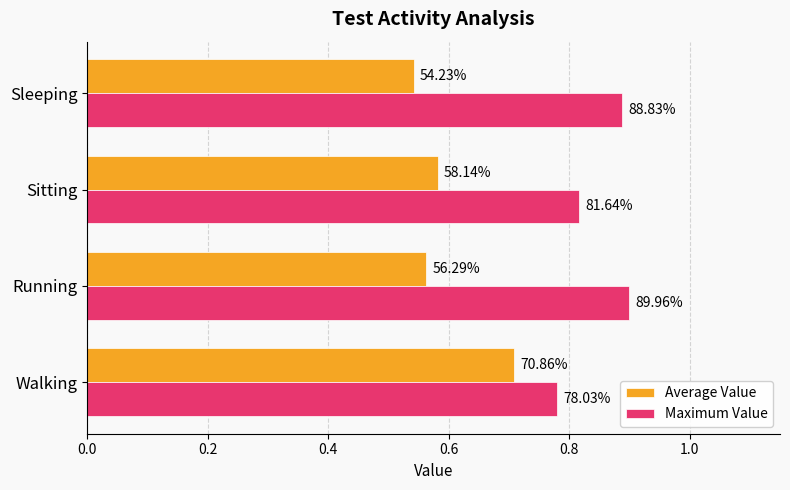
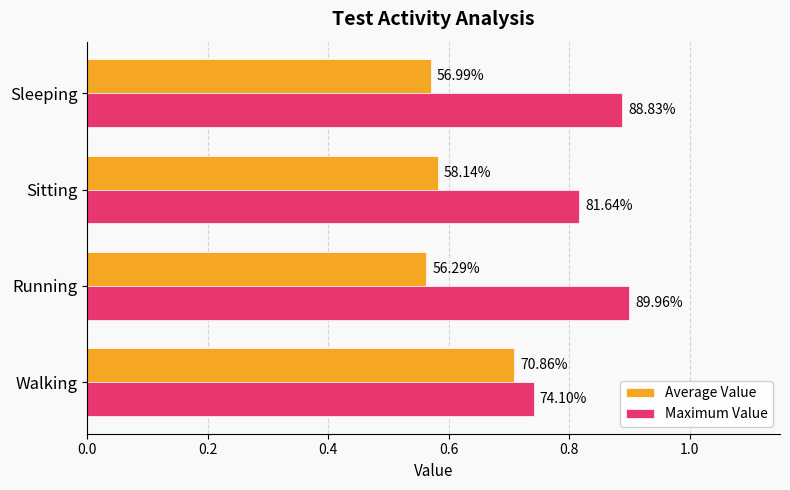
  {
    "Average Value": {
-     "Sleeping": "54.23%",
+     "Sleeping": "56.99%",
      "Sitting": "58.14%",
      "Running": "56.29%",
      "Walking": "70.86%"
    },
    "Maximum Value": {
      "Sleeping": "88.83%",
      "Sitting": "81.64%",
      "Running": "89.96%",
-     "Walking": "78.03%"
+     "Walking": "74.10%"
    }
  }
